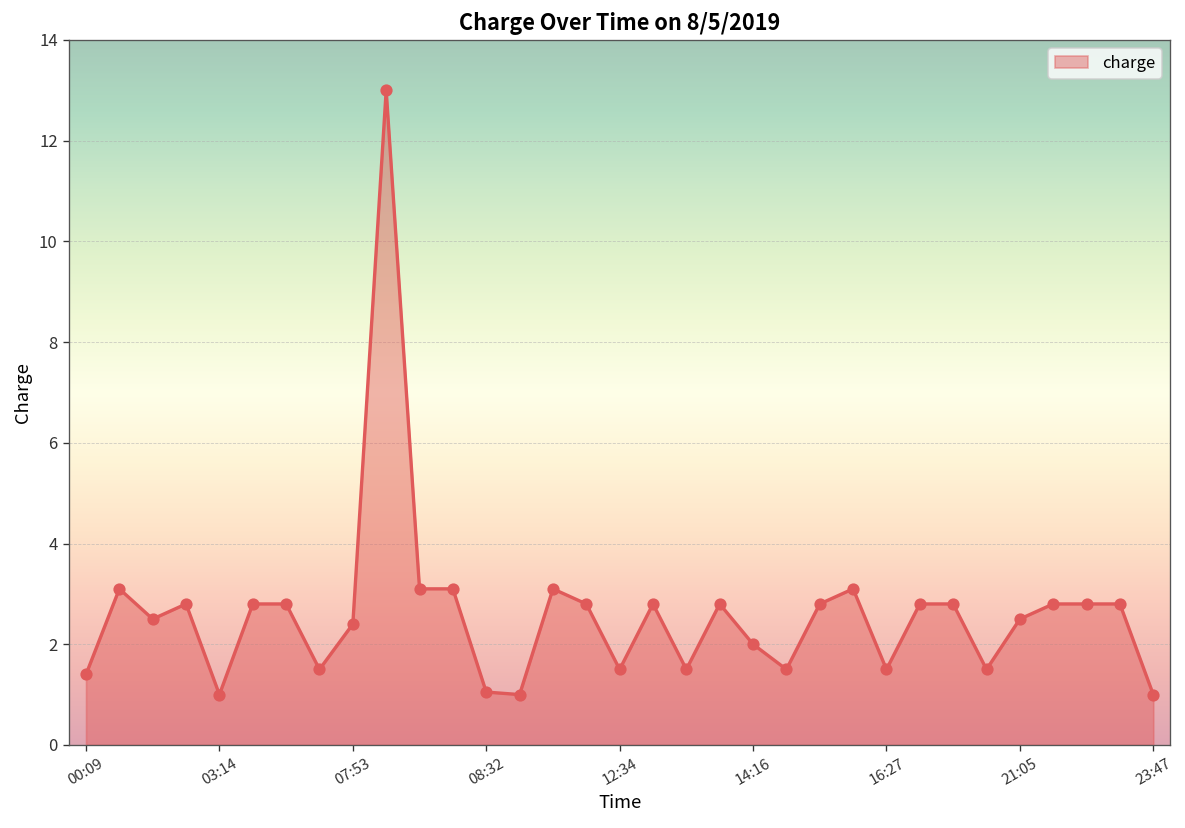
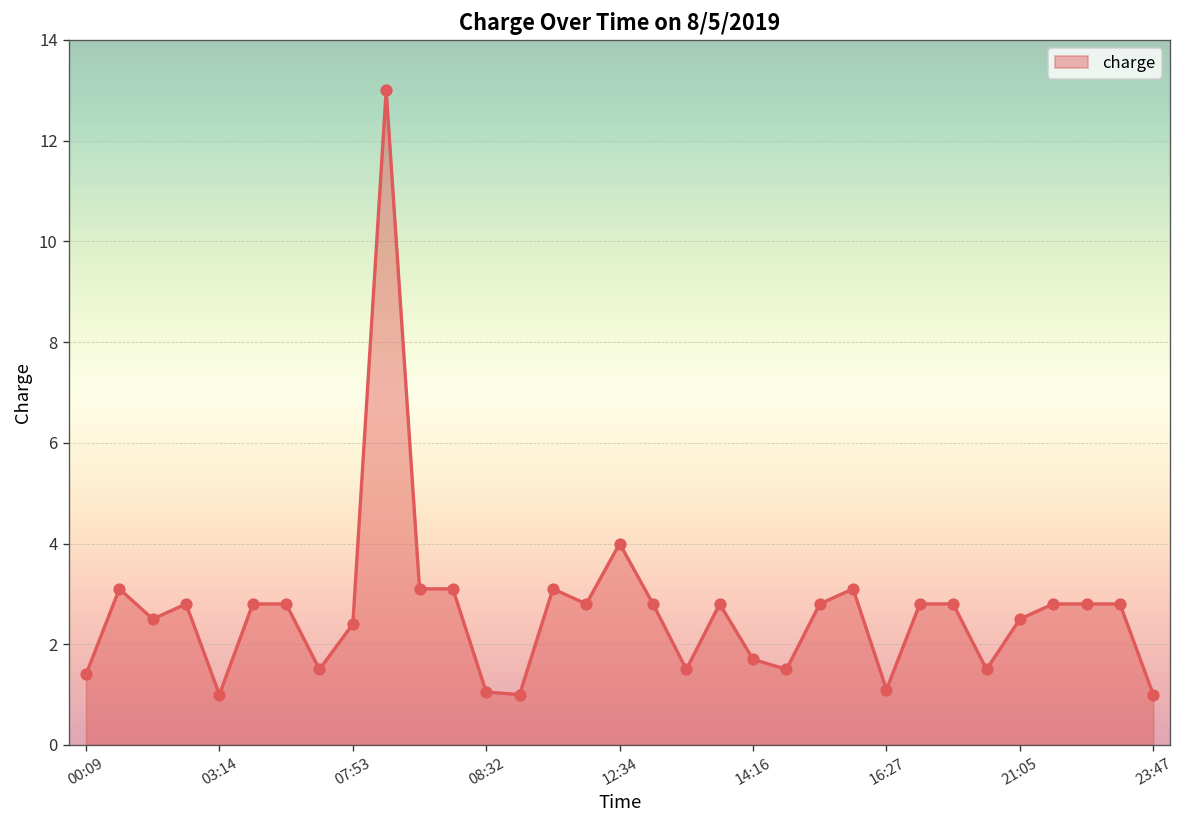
  {
    "00:09": 1.4,
    "03:14": 1.0,
    "07:53": 2.4,
    "08:32": 1.1,
-   "12:34": 1.5,
-   "14:16": 2.0,
-   "16:27": 1.5,
+   "12:34": 4.0,
+   "14:16": 1.7,
+   "16:27": 1.1,
    "21:05": 2.5,
    "23:47": 1.0
  }
